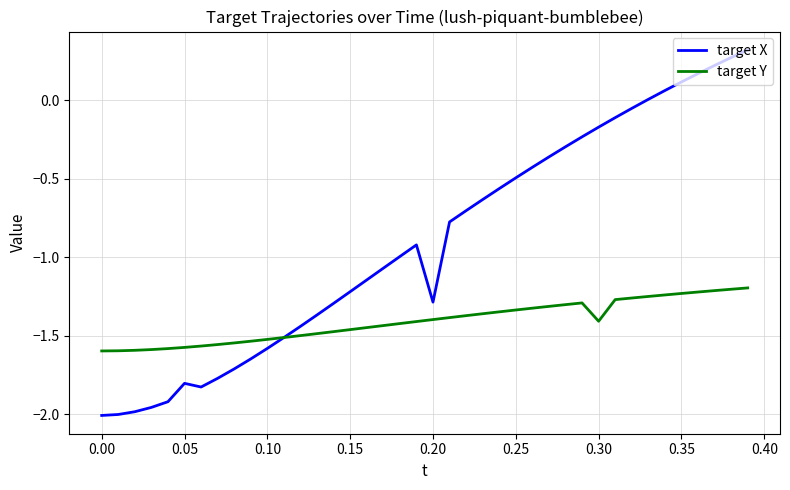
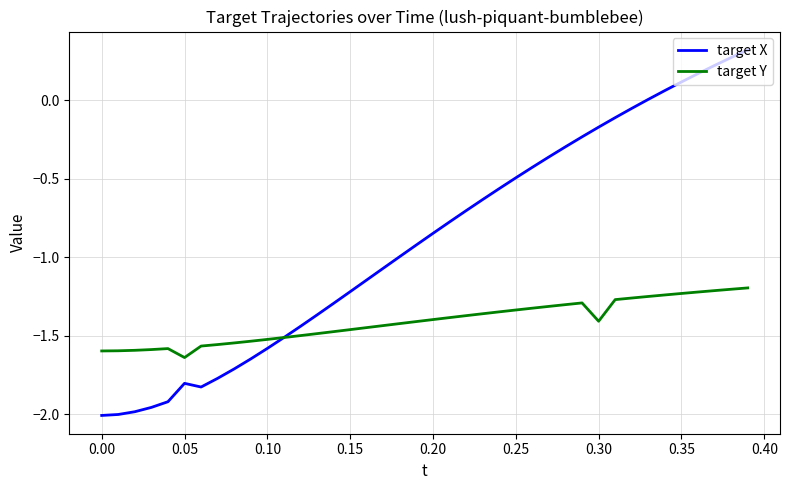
  {
    "target X": {
      "0.00": -2.01,
      "0.05": -1.80,
      "0.10": -1.58,
      "0.15": -1.22,
-     "0.20": -1.29,
+     "0.20": -0.85,
      "0.25": -0.49,
      "0.30": -0.17
    },
    "target Y": {
      "0.00": -1.60,
-     "0.05": -1.57,
+     "0.05": -1.64,
      "0.10": -1.52,
      "0.15": -1.46,
      "0.20": -1.40,
      "0.25": -1.34,
      "0.30": -1.41,
      "0.35": -1.23
    }
  }
